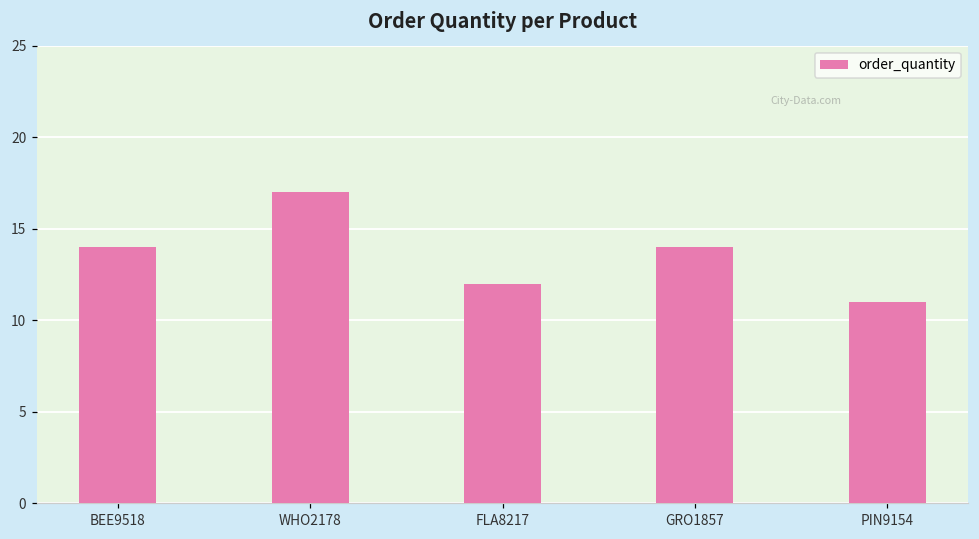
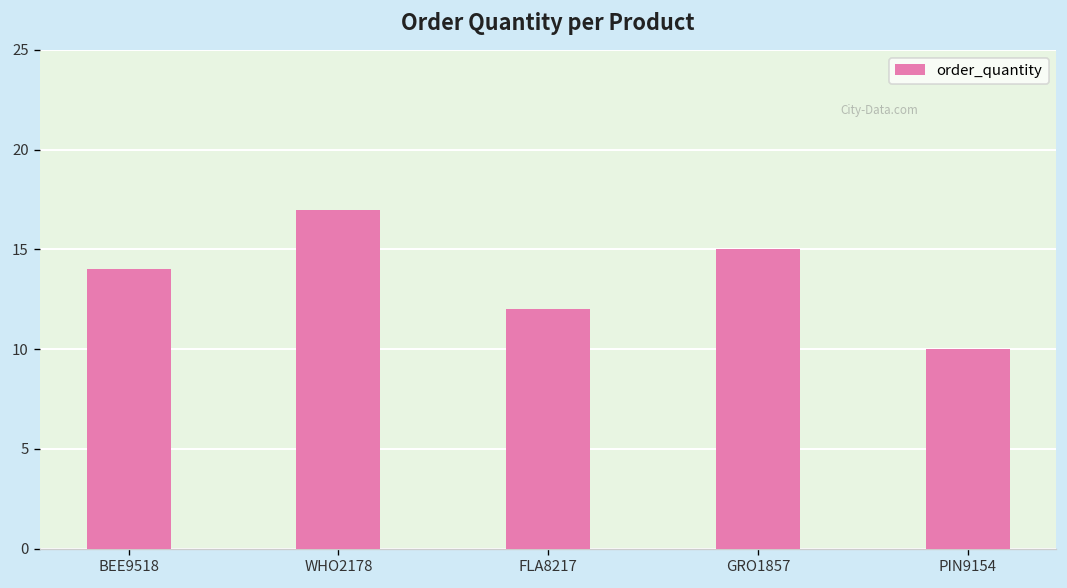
  {
    "BEE9518": 14,
    "WHO2178": 17,
    "FLA8217": 12,
-   "GRO1857": 14,
-   "PIN9154": 11
+   "GRO1857": 15,
+   "PIN9154": 10
  }
